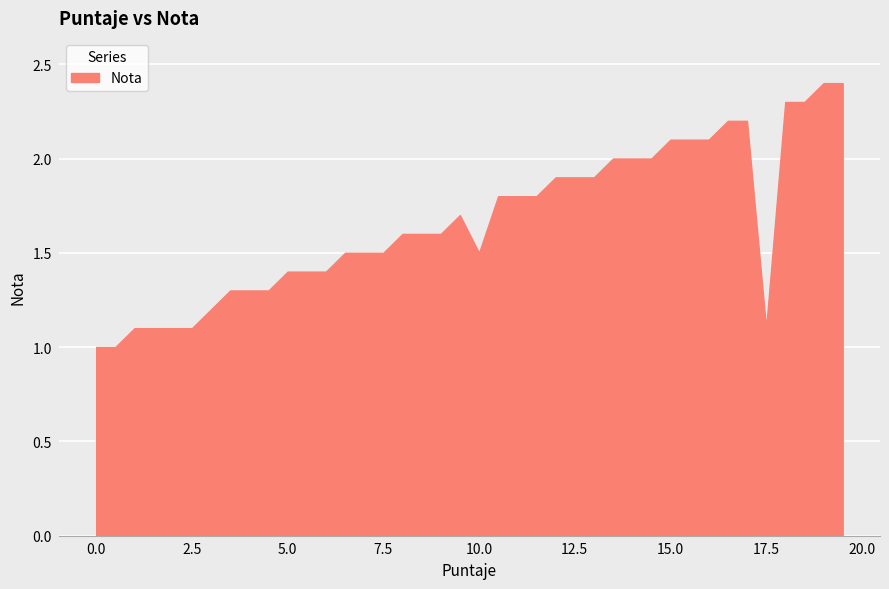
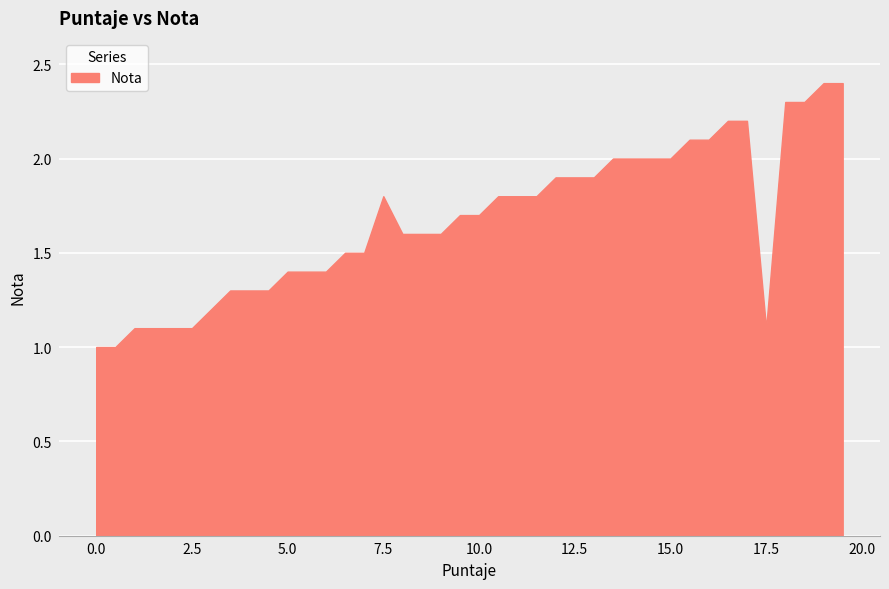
  {
    "0.0": 1.0,
    "2.5": 1.1,
    "5.0": 1.4,
-   "7.5": 1.5,
-   "10.0": 1.5,
+   "7.5": 1.8,
+   "10.0": 1.7,
    "12.5": 1.9,
-   "15.0": 2.1,
+   "15.0": 2.0,
    "17.5": 1.1
  }
